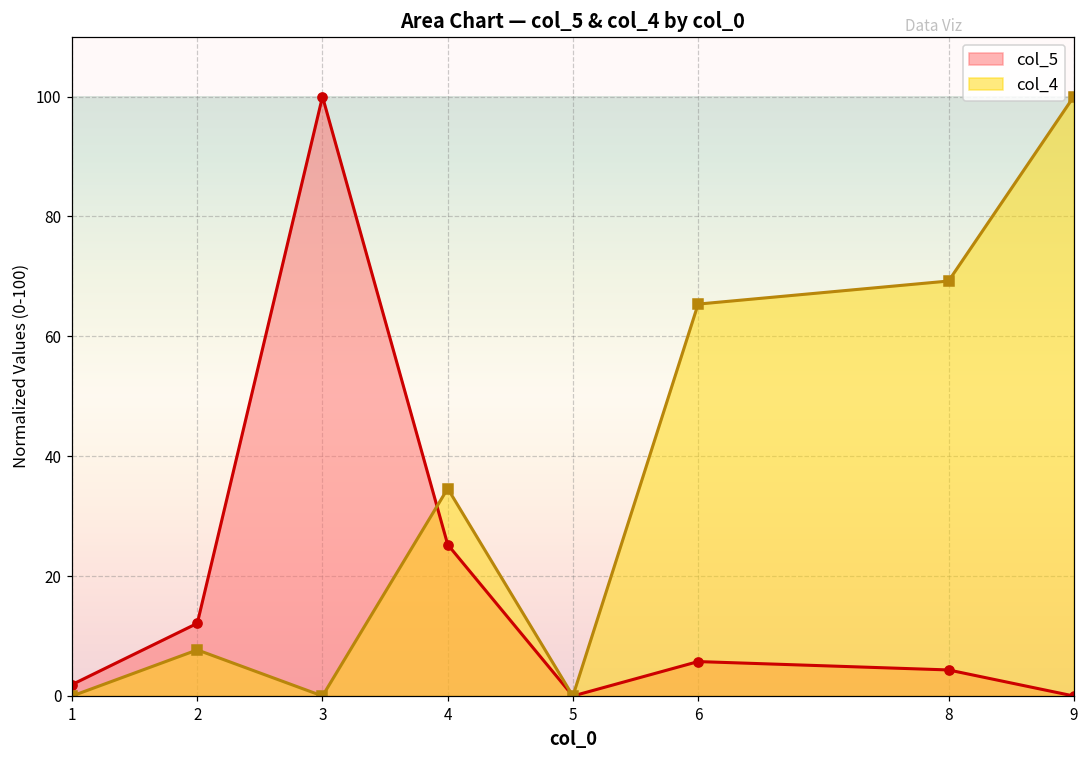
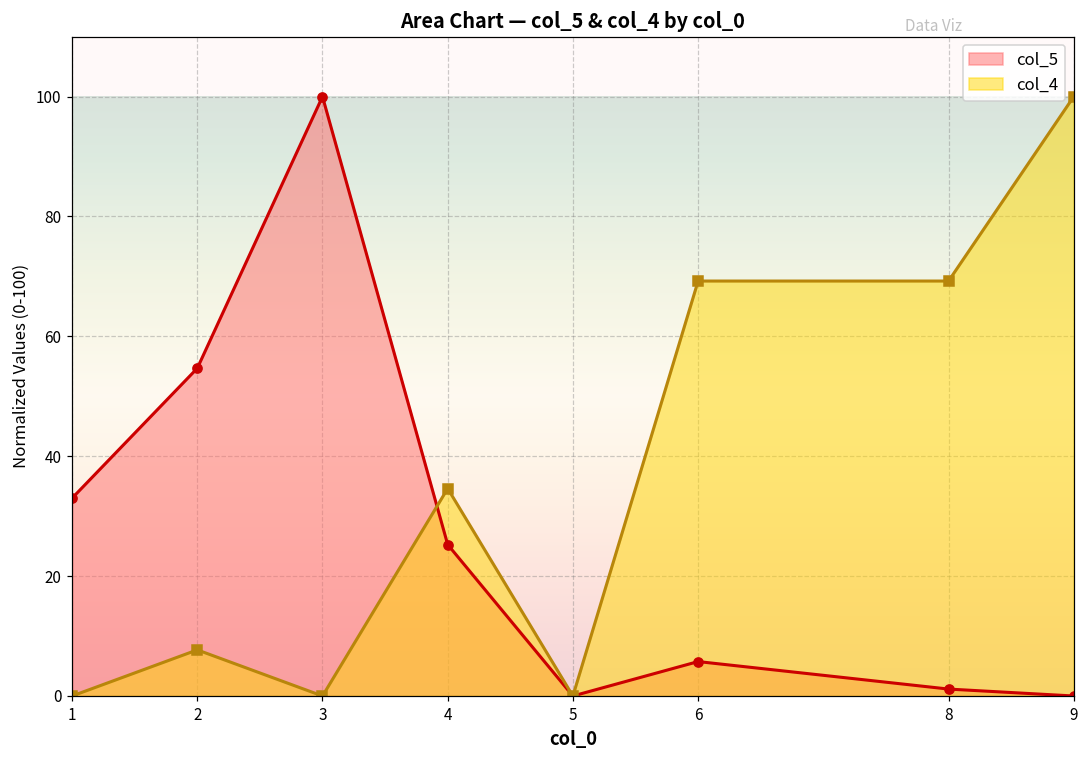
  {
    "col_5": {
-     "1": 2,
-     "2": 12,
+     "1": 33,
+     "2": 55,
      "3": 100,
      "4": 25,
      "6": 6,
-     "8": 4,
+     "8": 1,
      "9": 0
    },
    "col_4": {
      "1": 0,
      "2": 8,
      "3": 0,
      "4": 35,
-     "6": 65,
+     "6": 69,
      "8": 69,
      "9": 100
    }
  }
